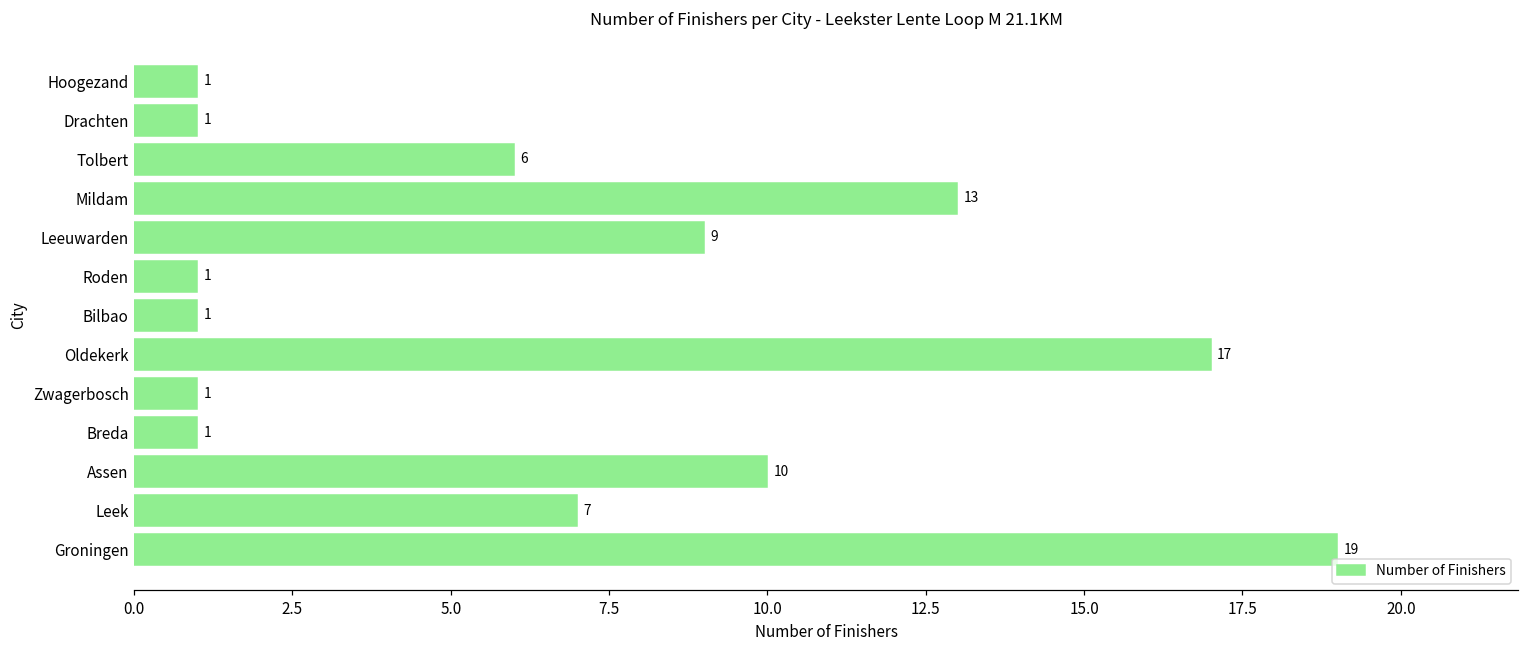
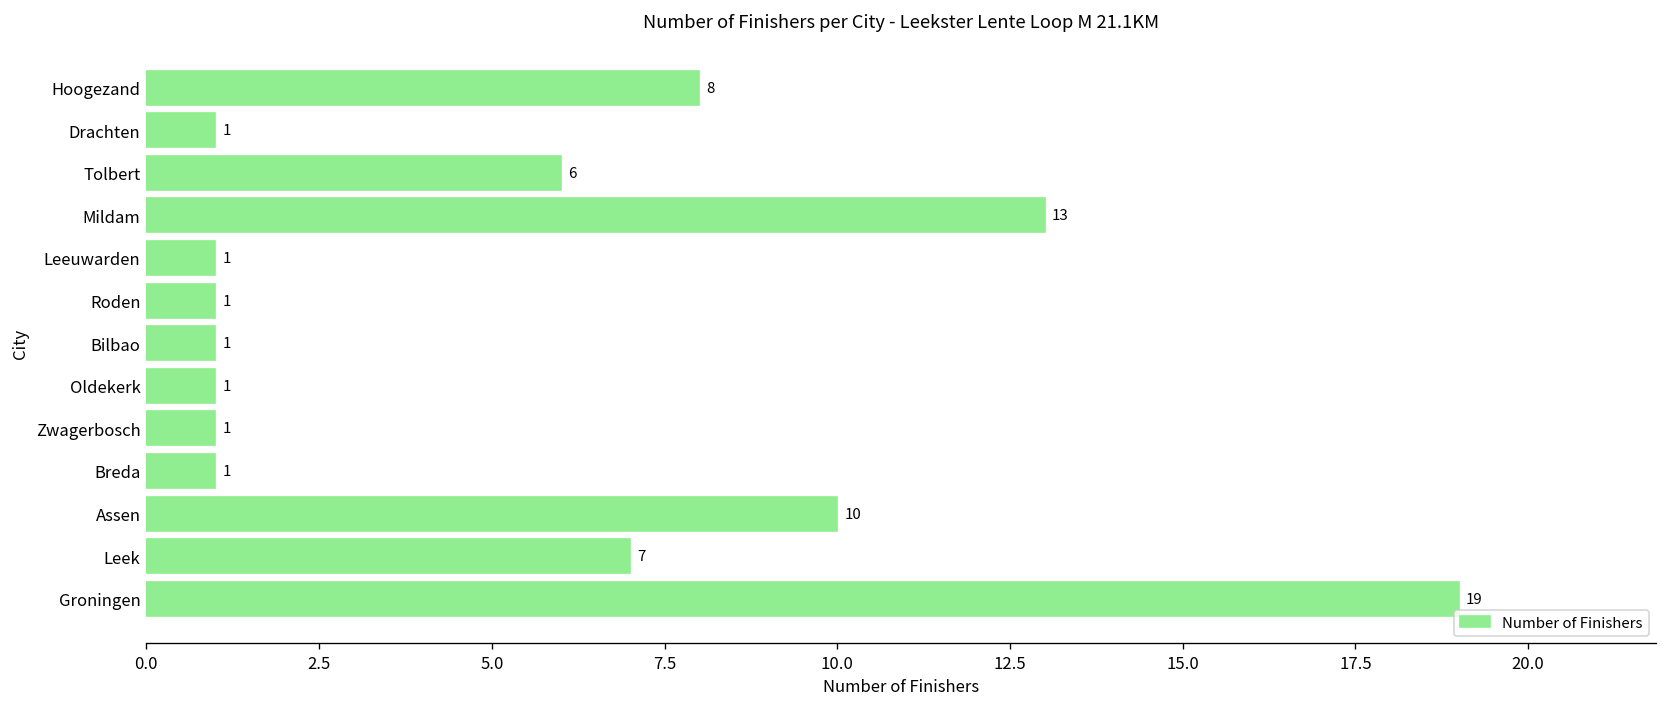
  {
-   "Hoogezand": 1,
+   "Hoogezand": 8,
    "Drachten": 1,
    "Tolbert": 6,
    "Mildam": 13,
-   "Leeuwarden": 9,
+   "Leeuwarden": 1,
    "Roden": 1,
    "Bilbao": 1,
-   "Oldekerk": 17,
+   "Oldekerk": 1,
    "Zwagerbosch": 1,
    "Breda": 1,
    "Assen": 10,
    "Leek": 7,
    "Groningen": 19
  }
